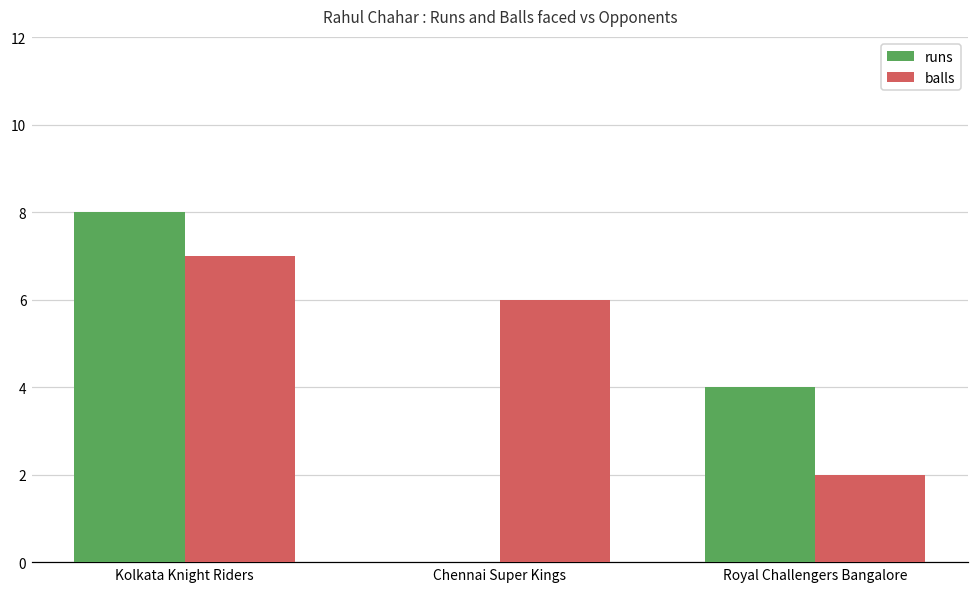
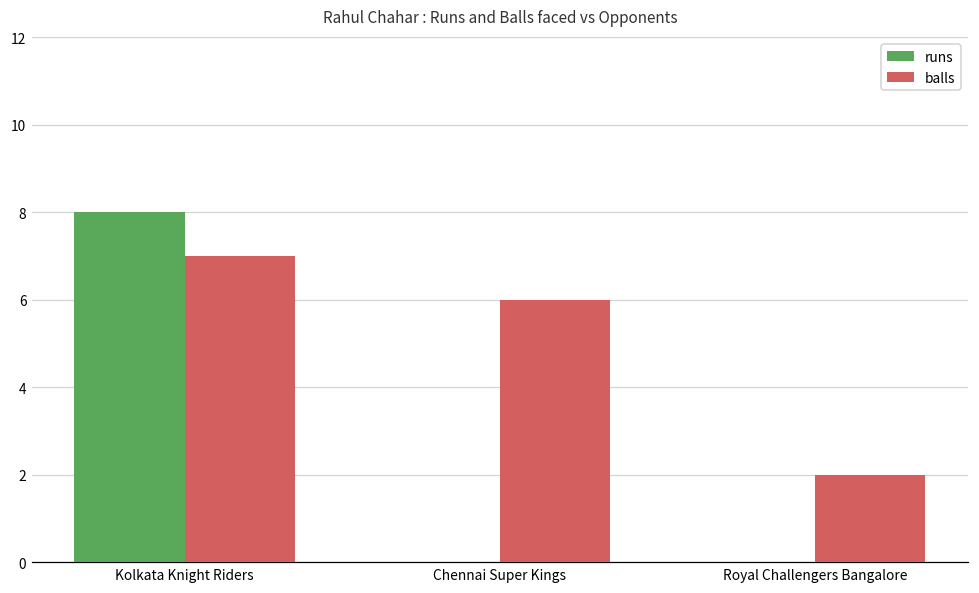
  {
    "runs": {
      "Kolkata Knight Riders": 8,
      "Chennai Super Kings": 0,
-     "Royal Challengers Bangalore": 4
+     "Royal Challengers Bangalore": 0
    },
    "balls": {
      "Kolkata Knight Riders": 7,
      "Chennai Super Kings": 6,
      "Royal Challengers Bangalore": 2
    }
  }
